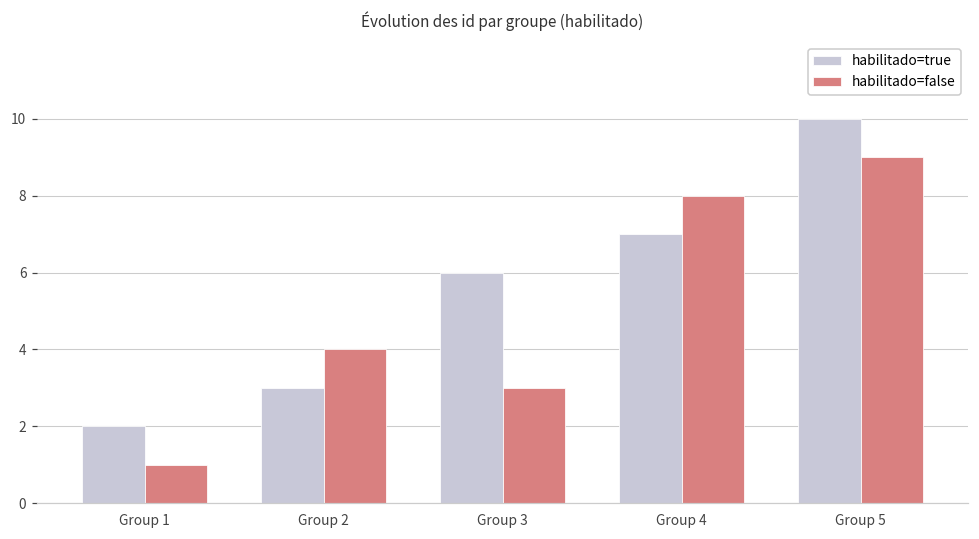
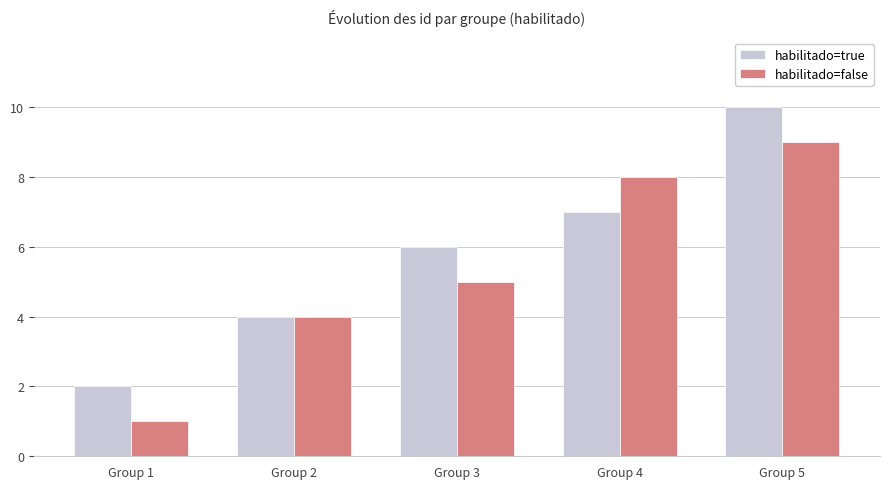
  {
    "habilitado=true": {
      "Group 1": 2,
-     "Group 2": 3,
+     "Group 2": 4,
      "Group 3": 6,
      "Group 4": 7,
      "Group 5": 10
    },
    "habilitado=false": {
      "Group 1": 1,
      "Group 2": 4,
-     "Group 3": 3,
+     "Group 3": 5,
      "Group 4": 8,
      "Group 5": 9
    }
  }
